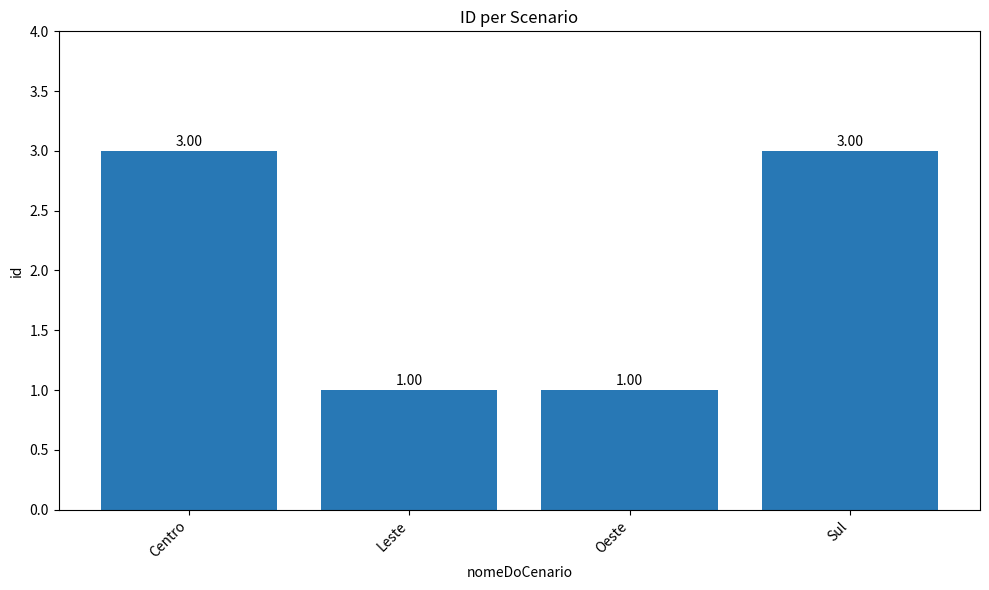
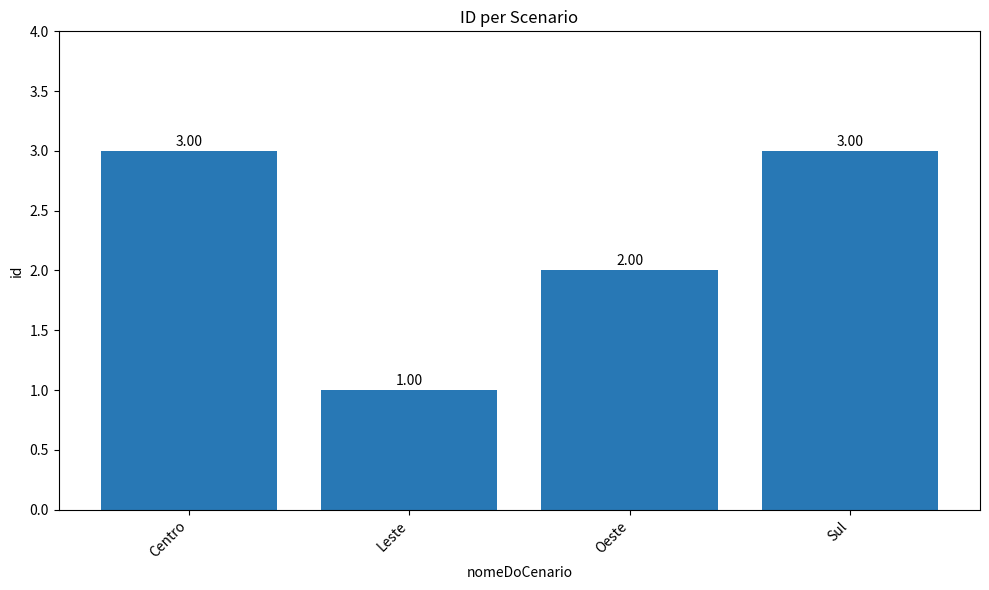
  {
    "Centro": 3.00,
    "Leste": 1.00,
-   "Oeste": 1.00,
+   "Oeste": 2.00,
    "Sul": 3.00
  }
